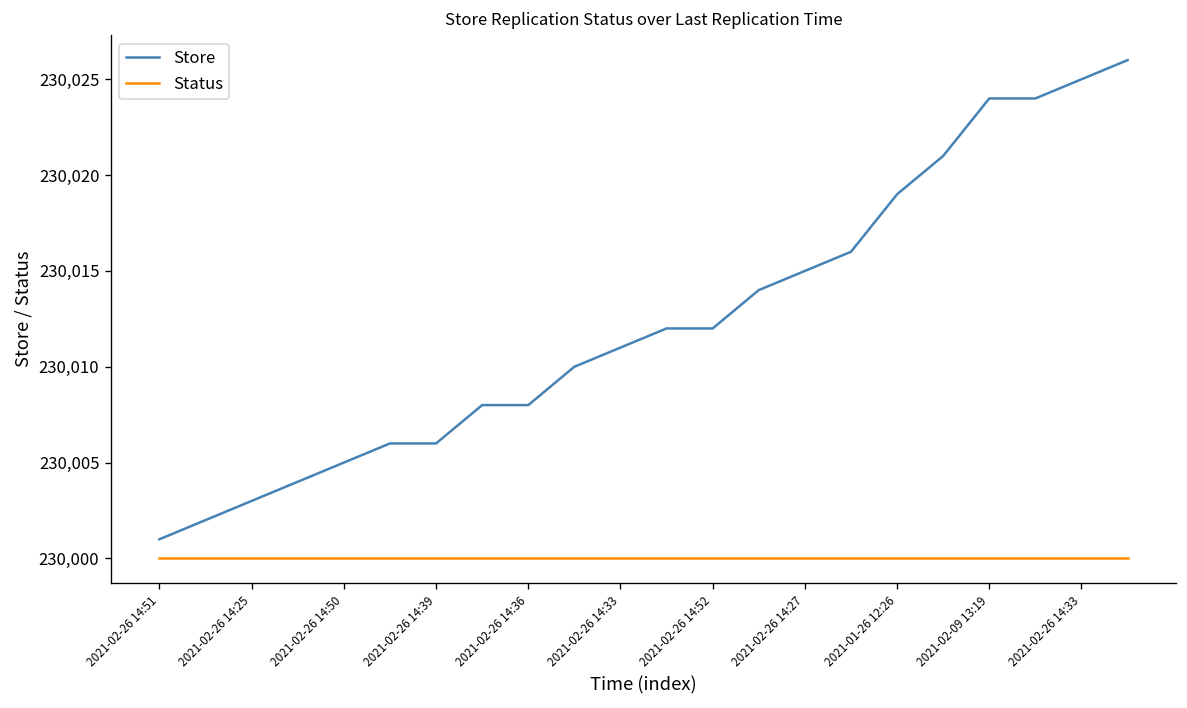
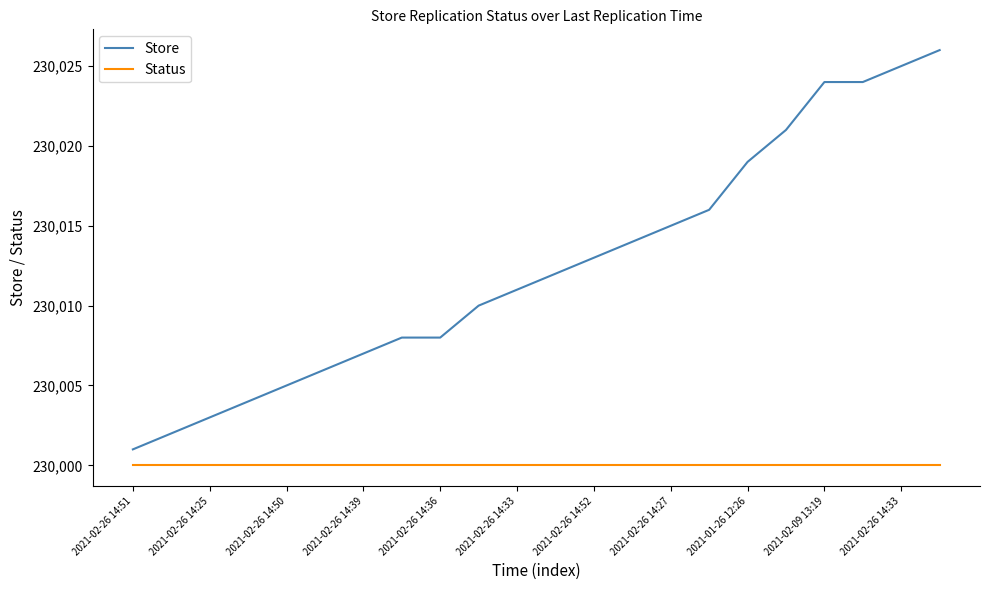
  {
    "Store": {
      "2021-02-26 14:50": "230,005",
-     "2021-02-26 14:39": "230,006",
+     "2021-02-26 14:39": "230,007",
      "2021-02-26 14:36": "230,008",
-     "2021-02-26 14:52": "230,012",
+     "2021-02-26 14:52": "230,013",
      "2021-01-26 12:26": "230,019",
      "2021-02-09 13:19": "230,024"
    },
    "Status": {
      "2021-02-26 14:50": "230,000",
      "2021-02-26 14:39": "230,000",
      "2021-02-26 14:36": "230,000",
      "2021-02-26 14:52": "230,000",
      "2021-01-26 12:26": "230,000",
      "2021-02-09 13:19": "230,000"
    }
  }
